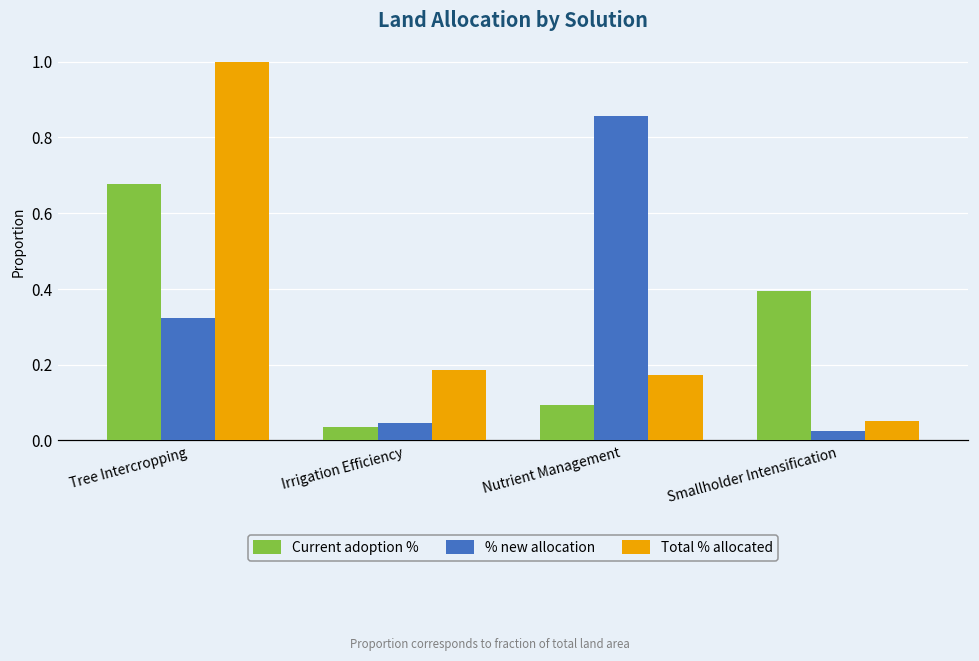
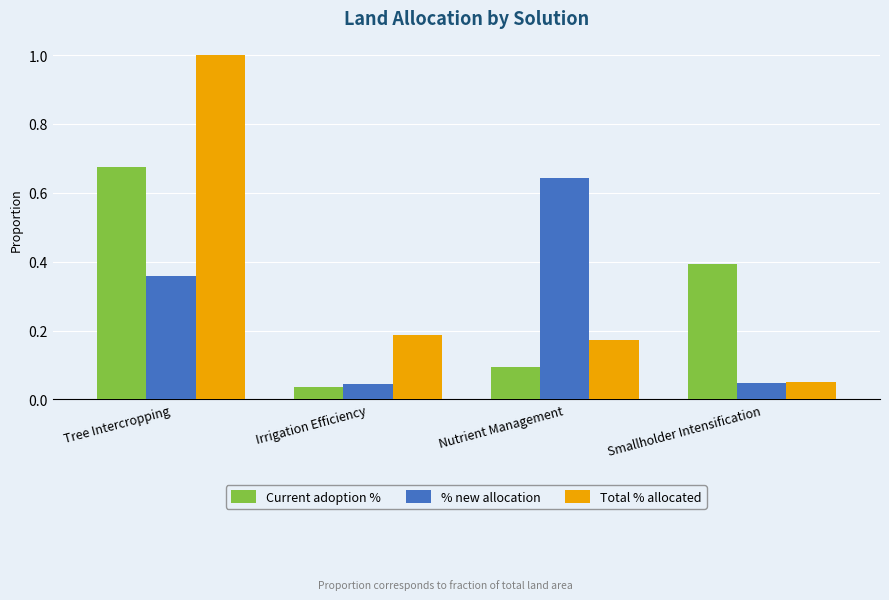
  {
    "Current adoption %": {
      "Tree Intercropping": 0.68,
      "Irrigation Efficiency": 0.03,
      "Nutrient Management": 0.09,
      "Smallholder Intensification": 0.39
    },
    "% new allocation": {
-     "Tree Intercropping": 0.32,
+     "Tree Intercropping": 0.36,
      "Irrigation Efficiency": 0.05,
-     "Nutrient Management": 0.86,
-     "Smallholder Intensification": 0.02
+     "Nutrient Management": 0.64,
+     "Smallholder Intensification": 0.05
    },
    "Total % allocated": {
      "Tree Intercropping": 1.00,
      "Irrigation Efficiency": 0.19,
      "Nutrient Management": 0.17,
      "Smallholder Intensification": 0.05
    }
  }
